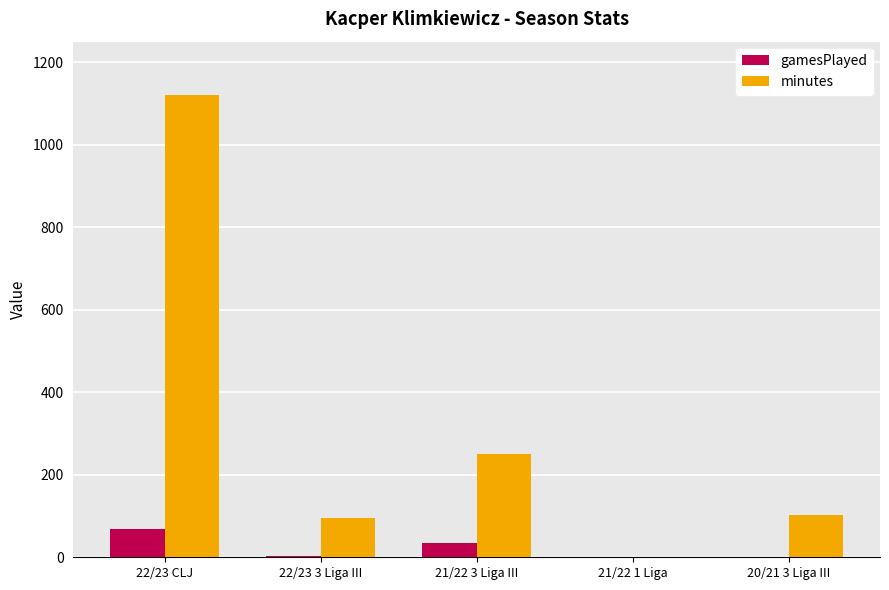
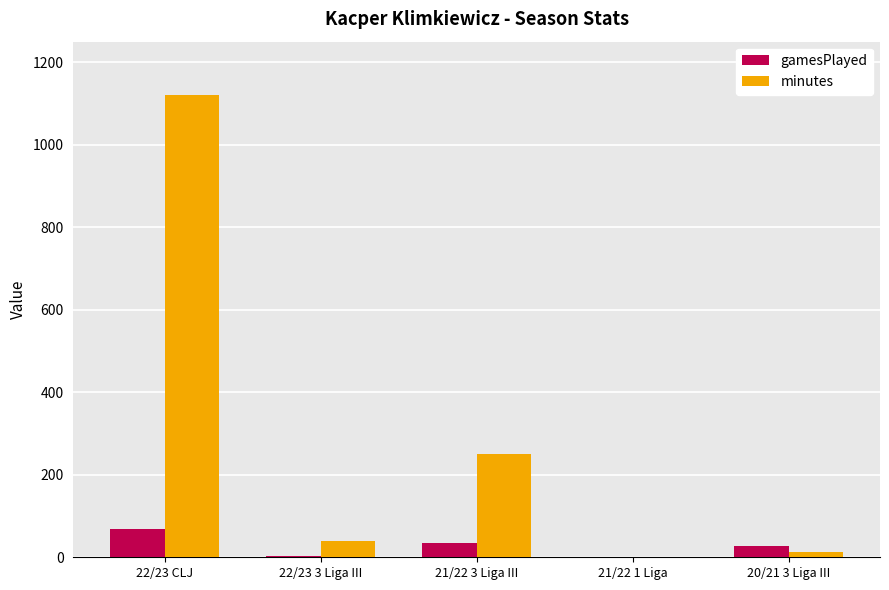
  {
    "gamesPlayed": {
      "22/23 CLJ": 70,
      "21/22 3 Liga III": 40,
      "21/22 1 Liga": 0,
-     "20/21 3 Liga III": 0
+     "20/21 3 Liga III": 30
    },
    "minutes": {
      "22/23 CLJ": 1120,
-     "22/23 3 Liga III": 100,
+     "22/23 3 Liga III": 40,
      "21/22 3 Liga III": 250,
      "21/22 1 Liga": 0,
-     "20/21 3 Liga III": 100
+     "20/21 3 Liga III": 10
    }
  }
